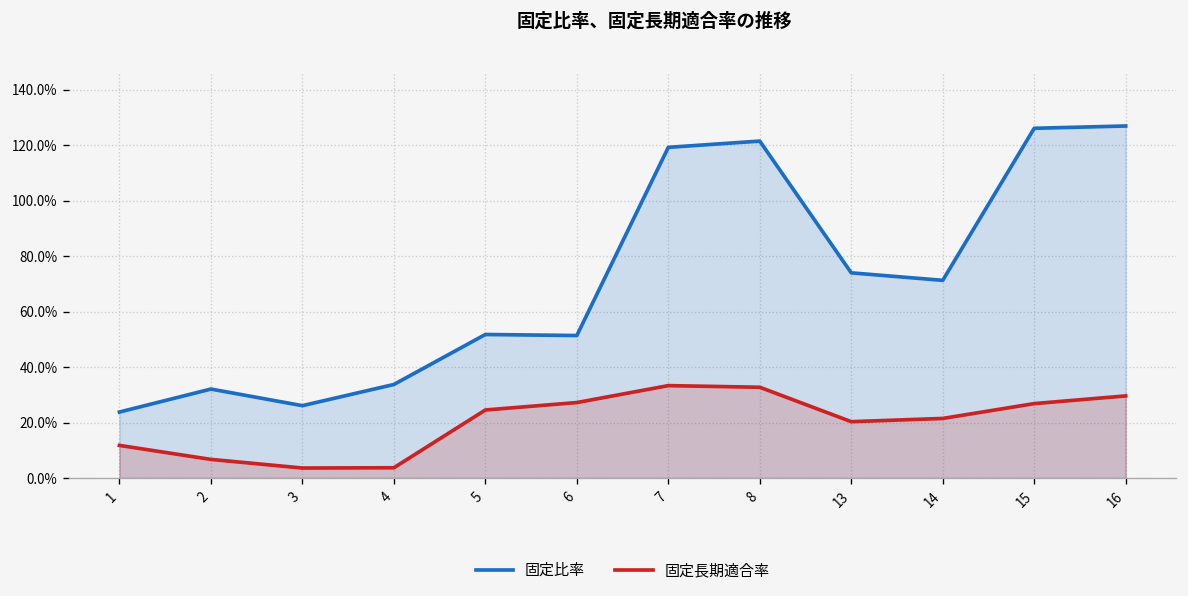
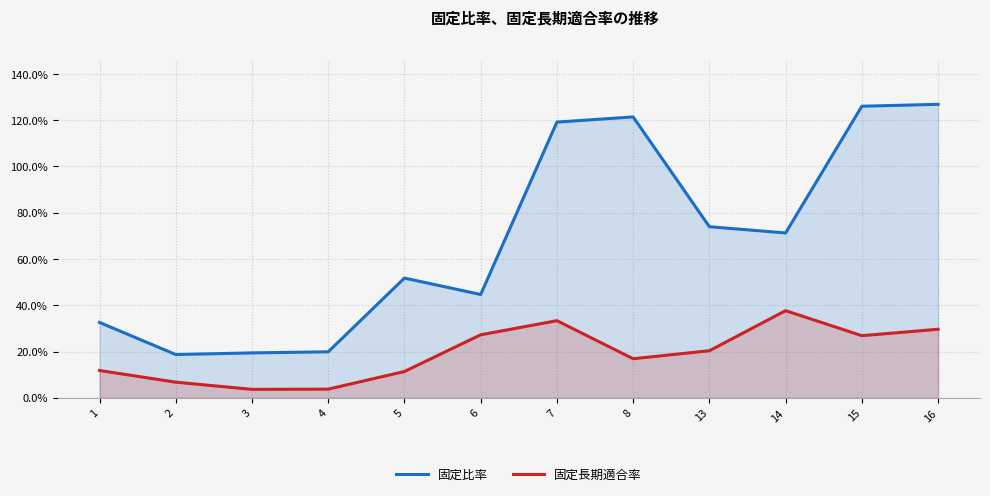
  {
    "固定比率": {
-     "1": "24%",
-     "2": "32%",
-     "3": "26%",
-     "4": "34%",
+     "1": "33%",
+     "2": "19%",
+     "3": "19%",
+     "4": "20%",
      "5": "52%",
-     "6": "51%",
+     "6": "45%",
      "7": "119%",
      "8": "121%",
      "13": "74%",
      "14": "71%",
      "15": "126%",
      "16": "127%"
    },
    "固定長期適合率": {
      "1": "12%",
      "2": "7%",
      "3": "4%",
      "4": "4%",
-     "5": "25%",
+     "5": "11%",
      "6": "27%",
      "7": "33%",
-     "8": "33%",
+     "8": "17%",
      "13": "20%",
-     "14": "21%",
+     "14": "38%",
      "15": "27%",
      "16": "30%"
    }
  }
